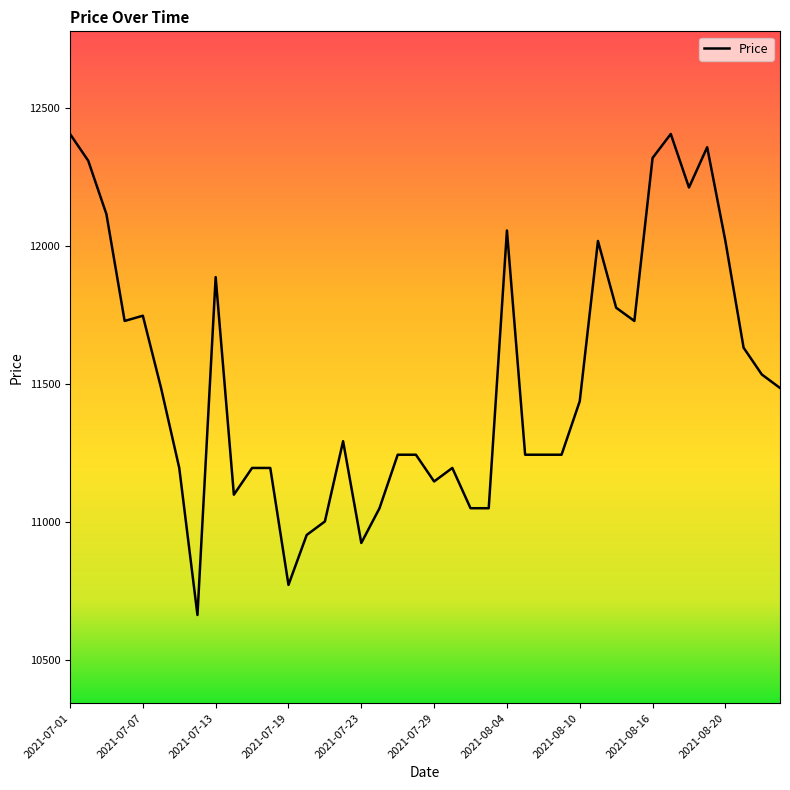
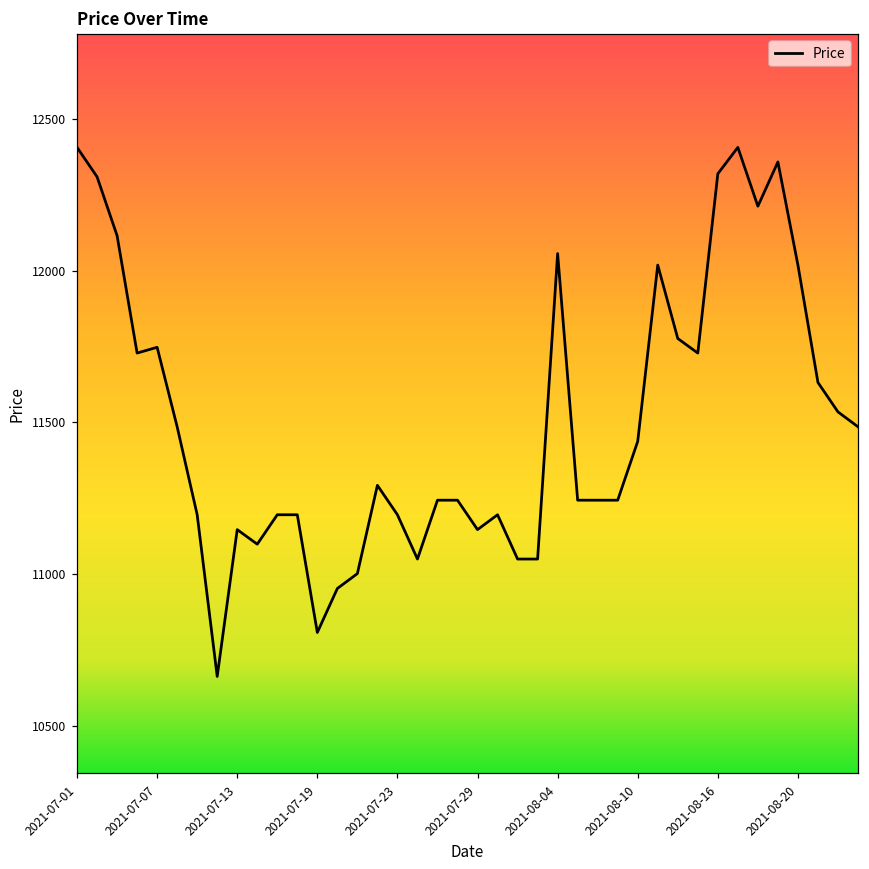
  {
    "2021-07-01": 12410,
    "2021-07-07": 11750,
-   "2021-07-13": 11890,
-   "2021-07-19": 10770,
-   "2021-07-23": 10920,
+   "2021-07-13": 11150,
+   "2021-07-19": 10810,
+   "2021-07-23": 11200,
    "2021-07-29": 11150,
    "2021-08-04": 12060,
    "2021-08-10": 11440,
    "2021-08-16": 12320,
    "2021-08-20": 12020
  }
